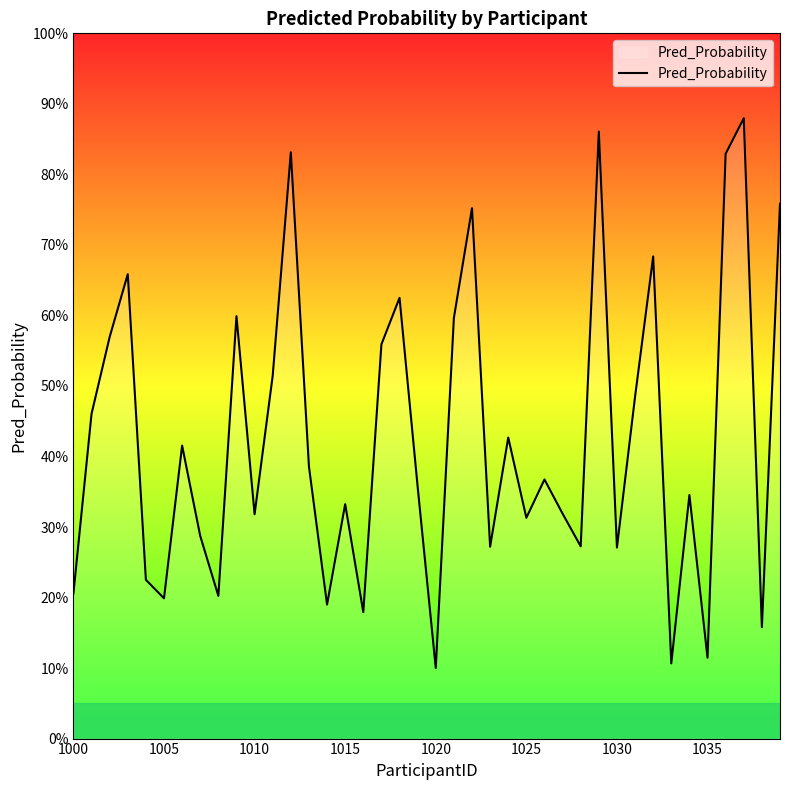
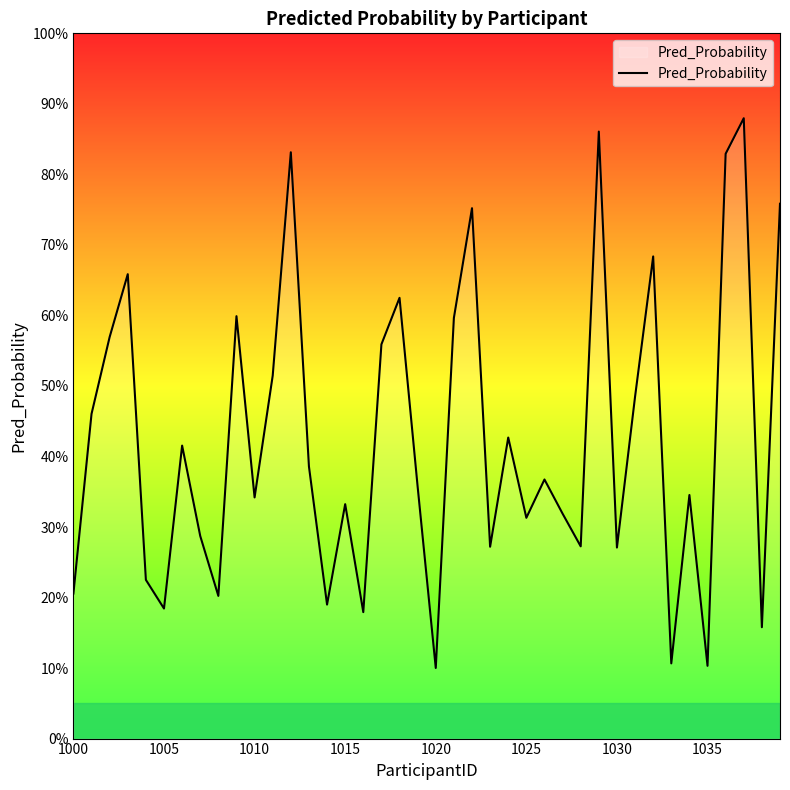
  {
    "1000": "21%",
-   "1005": "20%",
-   "1010": "32%",
+   "1005": "18%",
+   "1010": "34%",
    "1015": "33%",
    "1020": "10%",
    "1025": "31%",
    "1030": "27%",
-   "1035": "11%"
+   "1035": "10%"
  }
